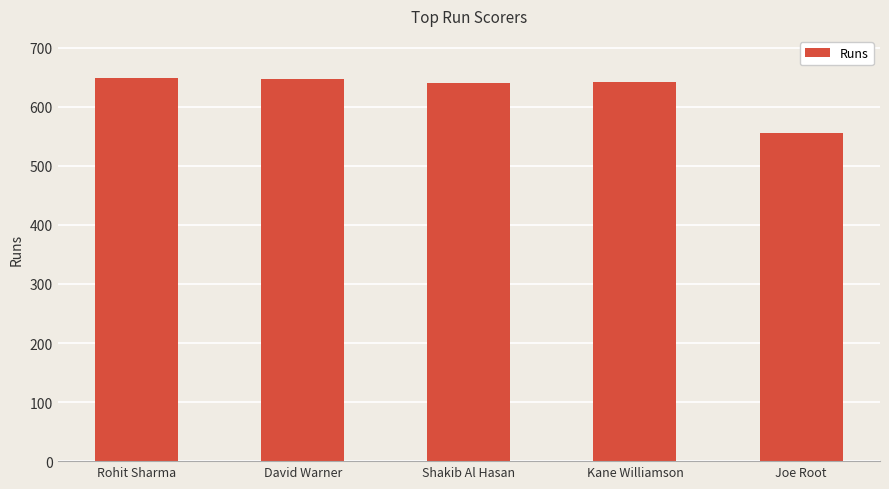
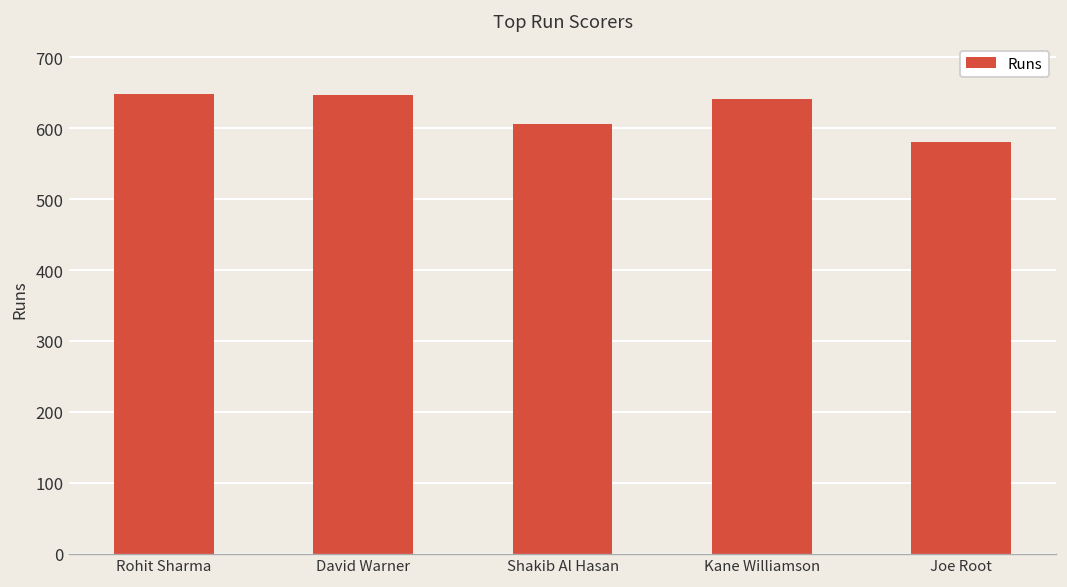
  {
    "Rohit Sharma": 650,
    "David Warner": 650,
-   "Shakib Al Hasan": 640,
+   "Shakib Al Hasan": 610,
    "Kane Williamson": 640,
-   "Joe Root": 560
+   "Joe Root": 580
  }
